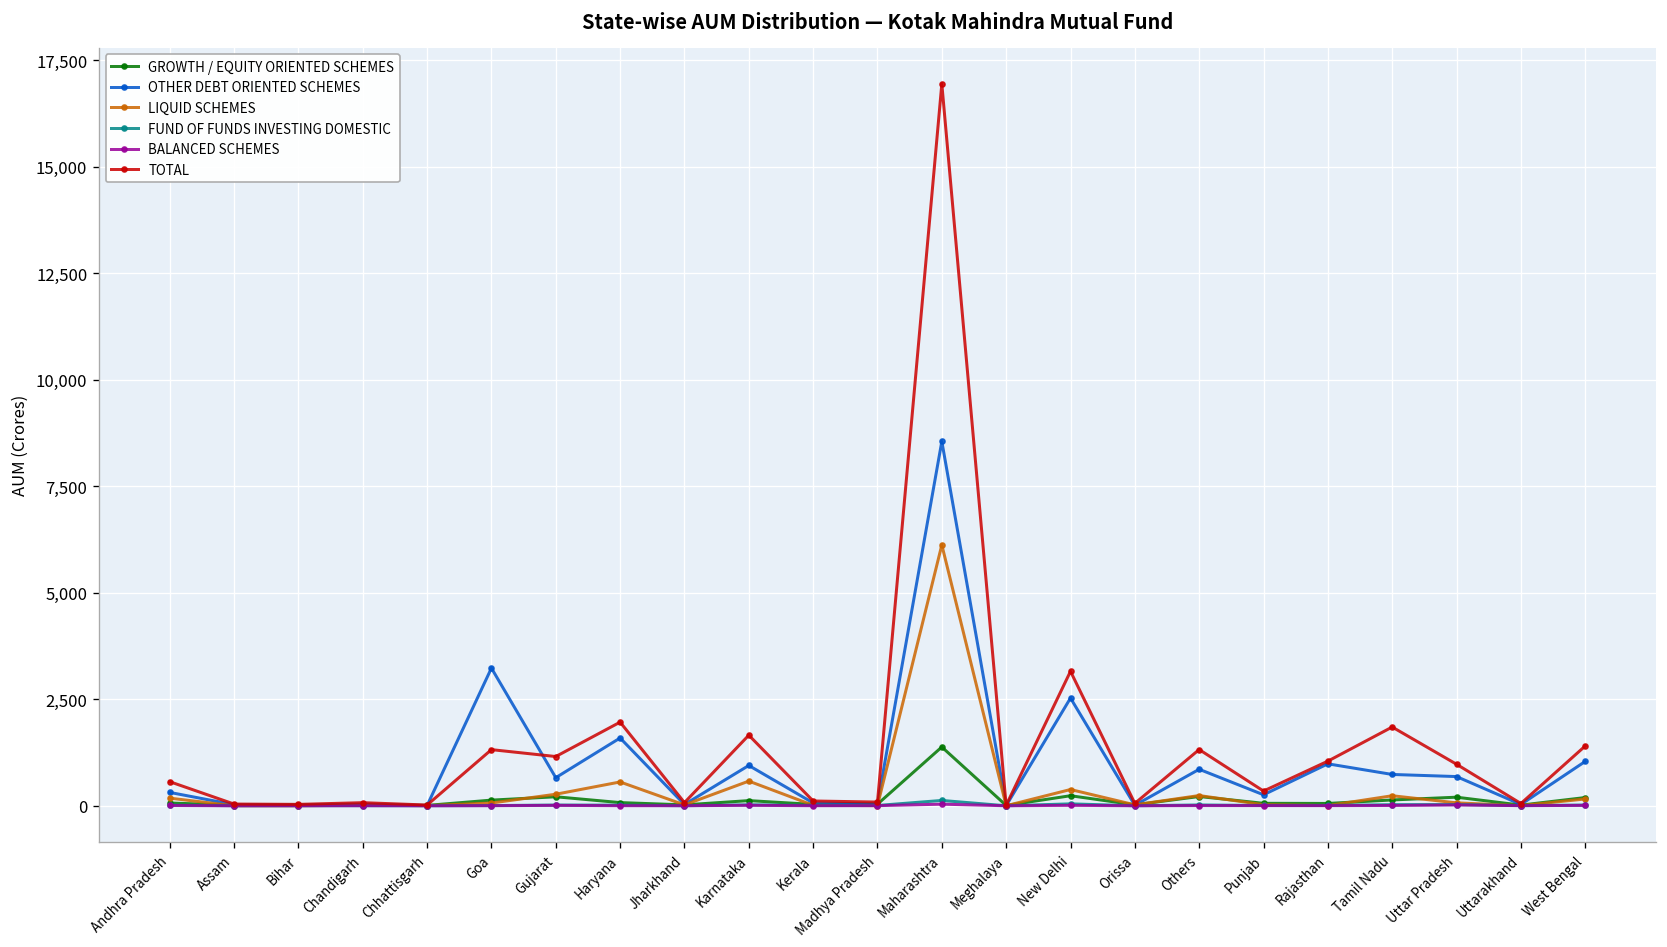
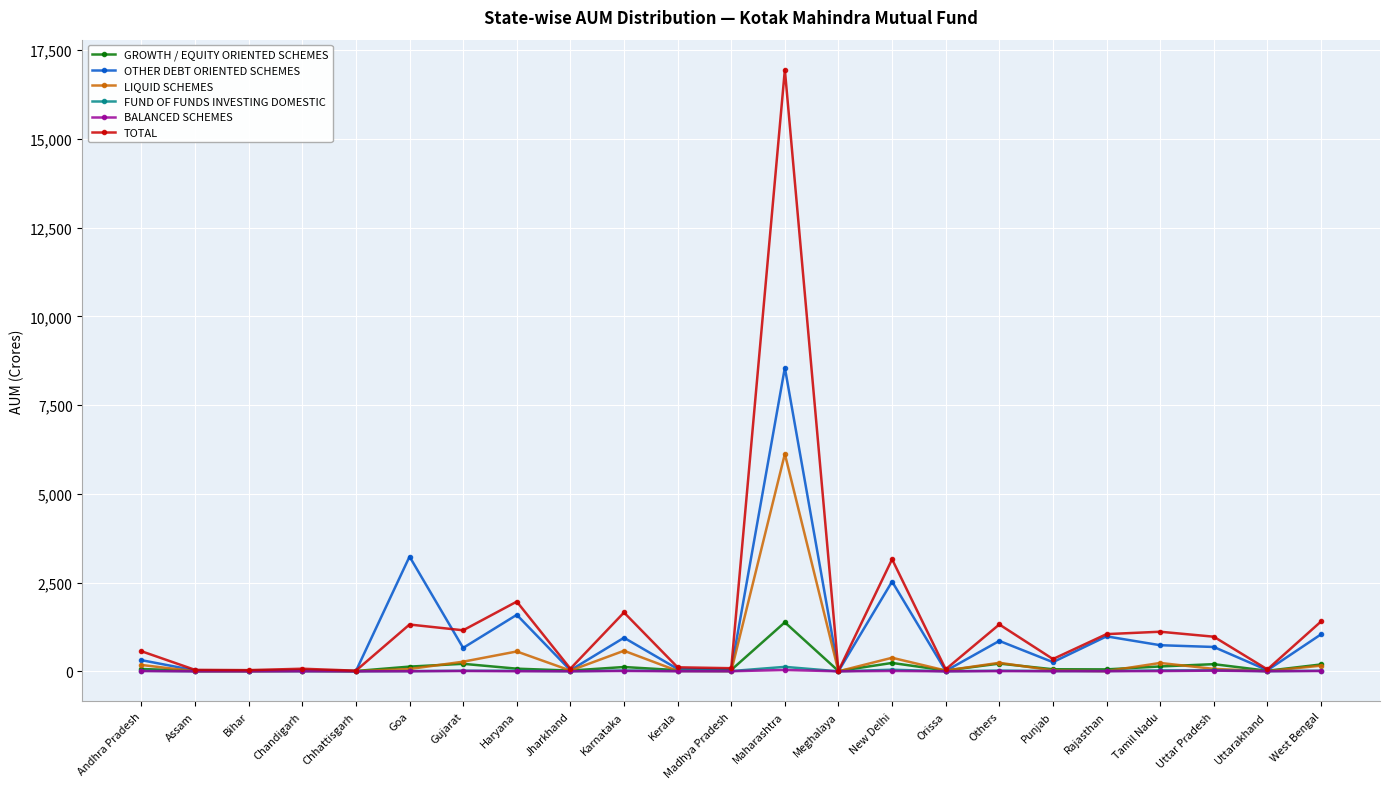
  {
    "GROWTH / EQUITY ORIENTED SCHEMES": {
      "Karnataka": "100",
      "Maharashtra": "1,400",
      "New Delhi": "200",
      "Tamil Nadu": "100",
      "Uttar Pradesh": "200"
    },
    "OTHER DEBT ORIENTED SCHEMES": {
      "Andhra Pradesh": "300",
      "Goa": "3,200",
      "Gujarat": "700",
      "Haryana": "1,600",
      "Karnataka": "900",
      "Maharashtra": "8,600",
      "New Delhi": "2,500",
      "Others": "900",
      "Punjab": "300",
      "Tamil Nadu": "700",
      "Uttar Pradesh": "700",
      "West Bengal": "1,000"
    },
    "LIQUID SCHEMES": {
      "Andhra Pradesh": "200",
      "Haryana": "600",
      "Karnataka": "600",
      "Maharashtra": "6,100",
      "New Delhi": "400",
      "Tamil Nadu": "200"
    },
    "FUND OF FUNDS INVESTING DOMESTIC": {
      "Maharashtra": "100"
    },
    "BALANCED SCHEMES": {
      "Maharashtra": "0"
    },
    "TOTAL": {
      "Andhra Pradesh": "600",
      "Goa": "1,300",
      "Gujarat": "1,200",
      "Haryana": "2,000",
      "Karnataka": "1,700",
      "Maharashtra": "16,900",
      "New Delhi": "3,200",
      "Others": "1,300",
      "Punjab": "300",
-     "Tamil Nadu": "1,800",
+     "Tamil Nadu": "1,100",
      "Uttar Pradesh": "1,000",
      "West Bengal": "1,400"
    }
  }
